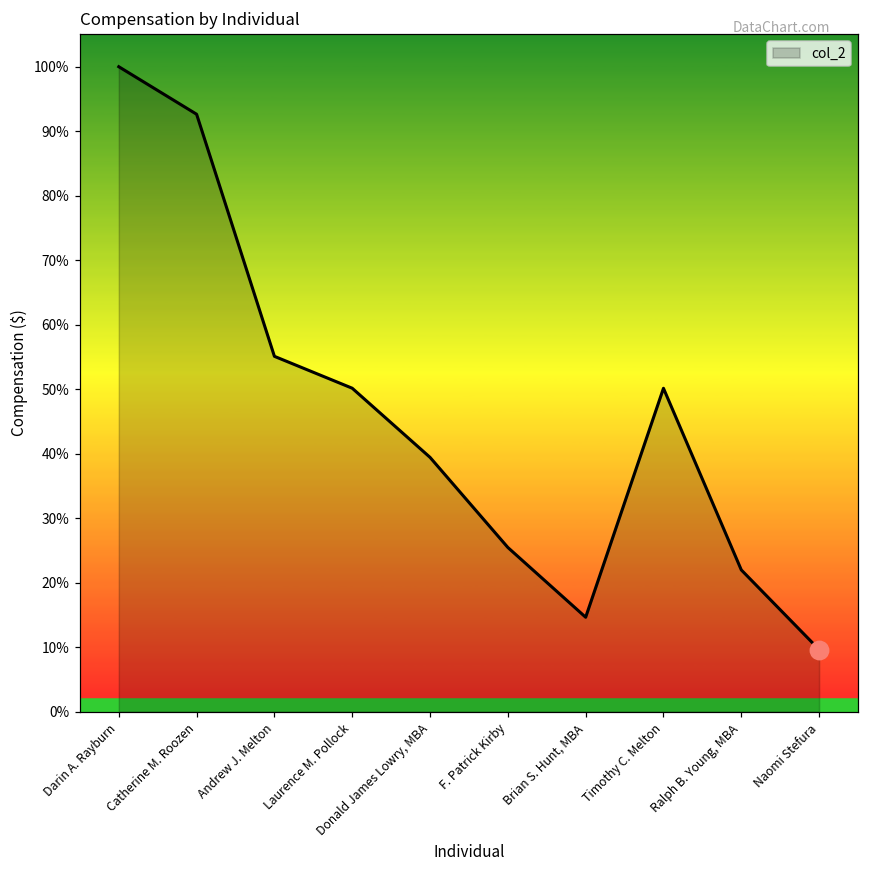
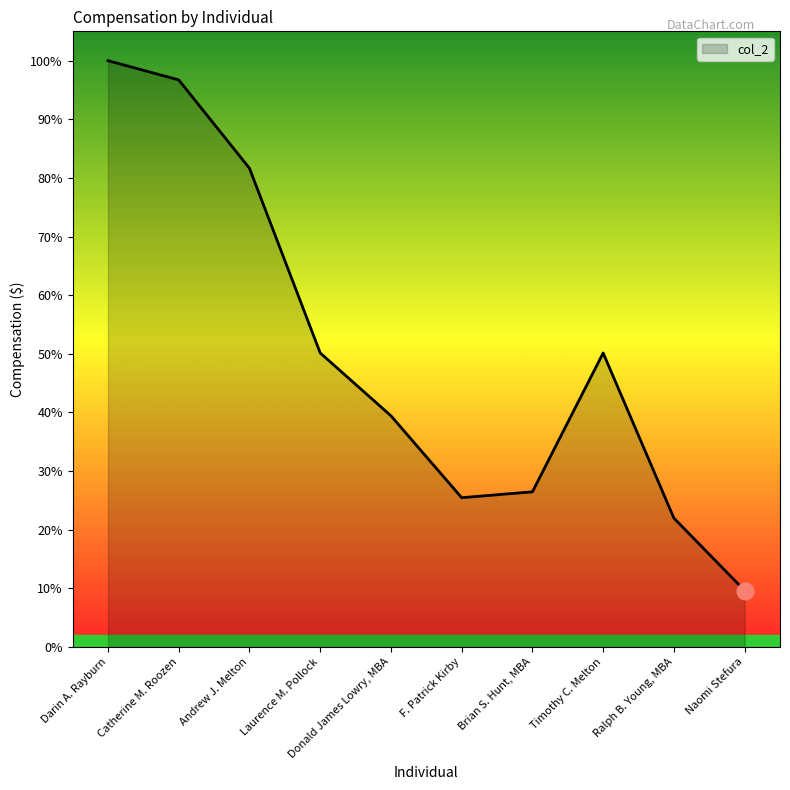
  {
    "col_2": {
      "Darin A. Rayburn": "100%",
-     "Catherine M. Roozen": "93%",
-     "Andrew J. Melton": "55%",
+     "Catherine M. Roozen": "97%",
+     "Andrew J. Melton": "82%",
      "Laurence M. Pollock": "50%",
      "Donald James Lowry, MBA": "39%",
      "F. Patrick Kirby": "25%",
-     "Brian S. Hunt, MBA": "15%",
+     "Brian S. Hunt, MBA": "26%",
      "Timothy C. Melton": "50%",
      "Ralph B. Young, MBA": "22%"
    }
  }
